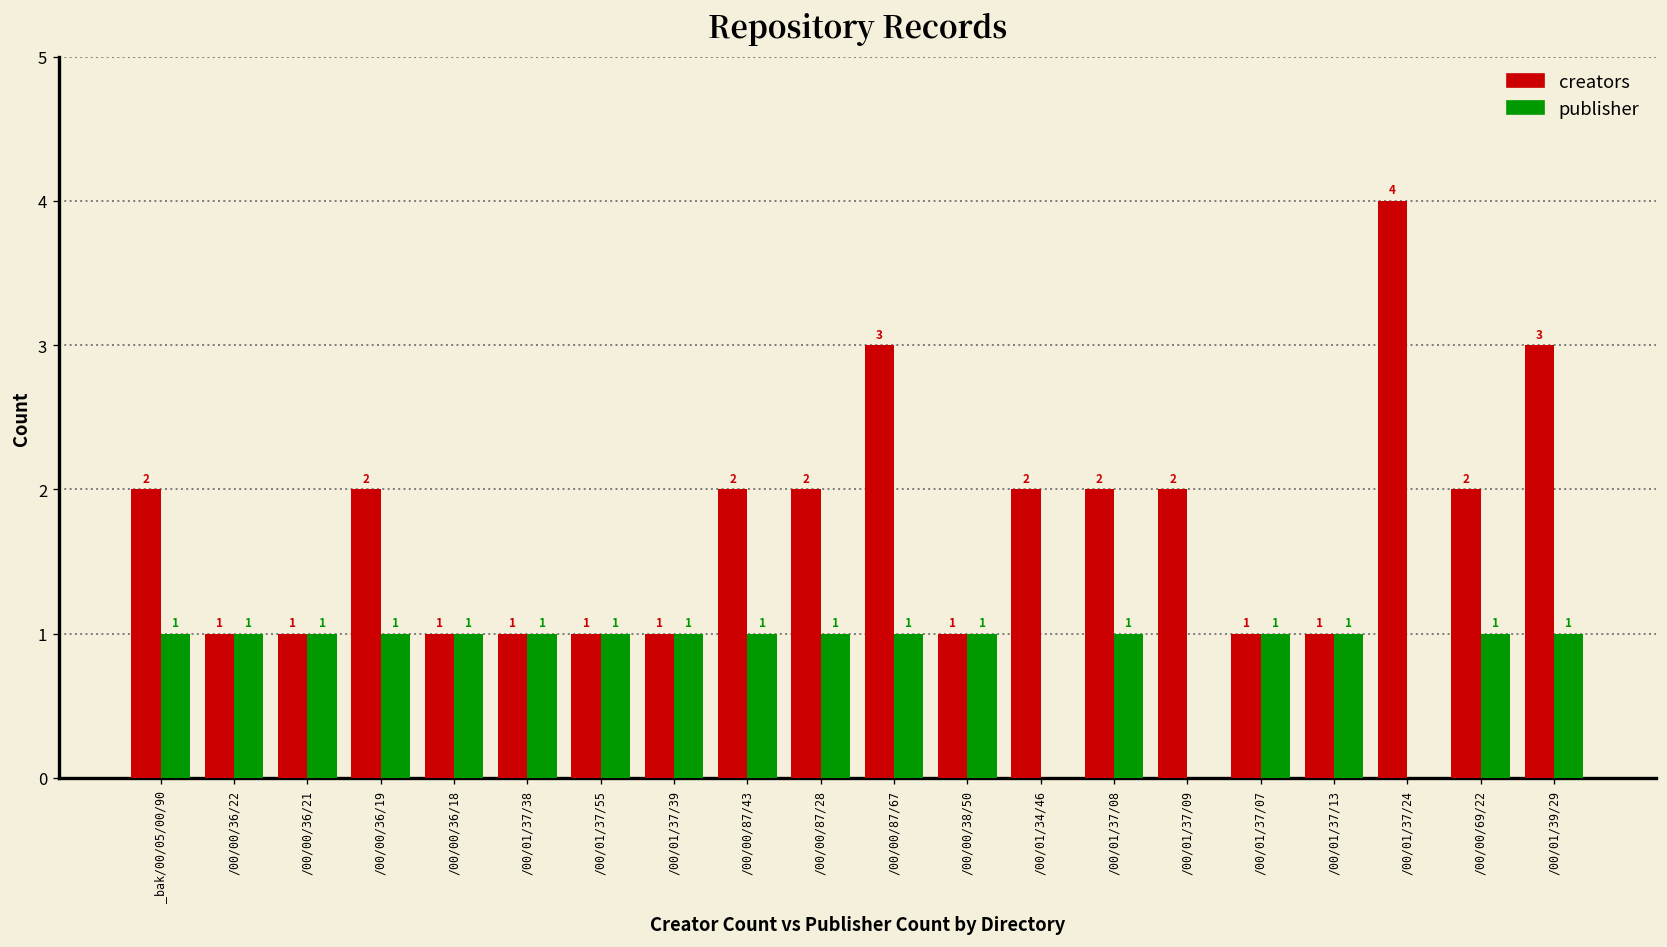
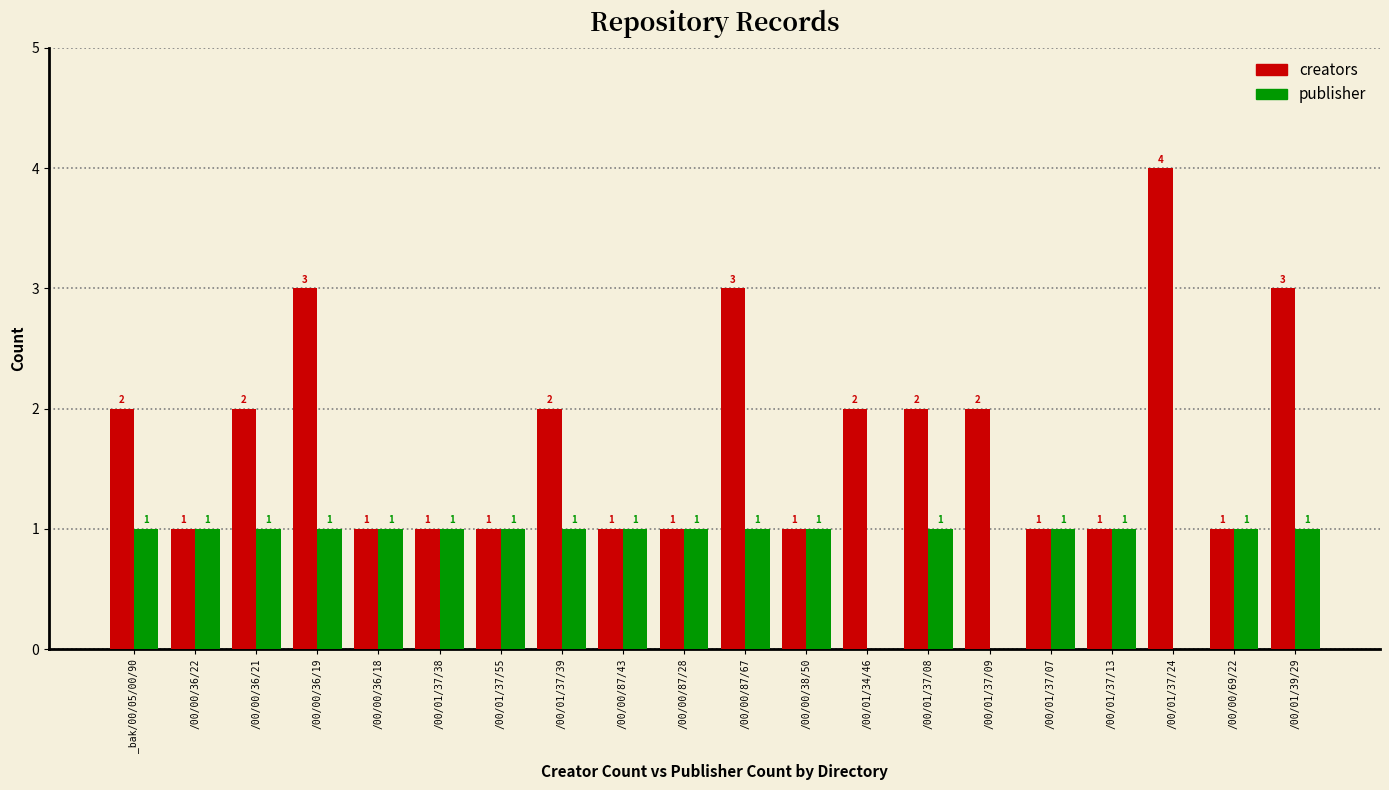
  {
    "creators": {
      "_bak/00/05/00/90": 2,
      "/00/00/36/22": 1,
-     "/00/00/36/21": 1,
-     "/00/00/36/19": 2,
+     "/00/00/36/21": 2,
+     "/00/00/36/19": 3,
      "/00/00/36/18": 1,
      "/00/01/37/38": 1,
      "/00/01/37/55": 1,
-     "/00/01/37/39": 1,
-     "/00/00/87/43": 2,
-     "/00/00/87/28": 2,
+     "/00/01/37/39": 2,
+     "/00/00/87/43": 1,
+     "/00/00/87/28": 1,
      "/00/00/87/67": 3,
      "/00/00/38/50": 1,
      "/00/01/34/46": 2,
      "/00/01/37/08": 2,
      "/00/01/37/09": 2,
      "/00/01/37/07": 1,
      "/00/01/37/13": 1,
      "/00/01/37/24": 4,
-     "/00/00/69/22": 2,
+     "/00/00/69/22": 1,
      "/00/01/39/29": 3
    },
    "publisher": {
      "_bak/00/05/00/90": 1,
      "/00/00/36/22": 1,
      "/00/00/36/21": 1,
      "/00/00/36/19": 1,
      "/00/00/36/18": 1,
      "/00/01/37/38": 1,
      "/00/01/37/55": 1,
      "/00/01/37/39": 1,
      "/00/00/87/43": 1,
      "/00/00/87/28": 1,
      "/00/00/87/67": 1,
      "/00/00/38/50": 1,
      "/00/01/37/08": 1,
      "/00/01/37/07": 1,
      "/00/01/37/13": 1,
      "/00/00/69/22": 1,
      "/00/01/39/29": 1
    }
  }
